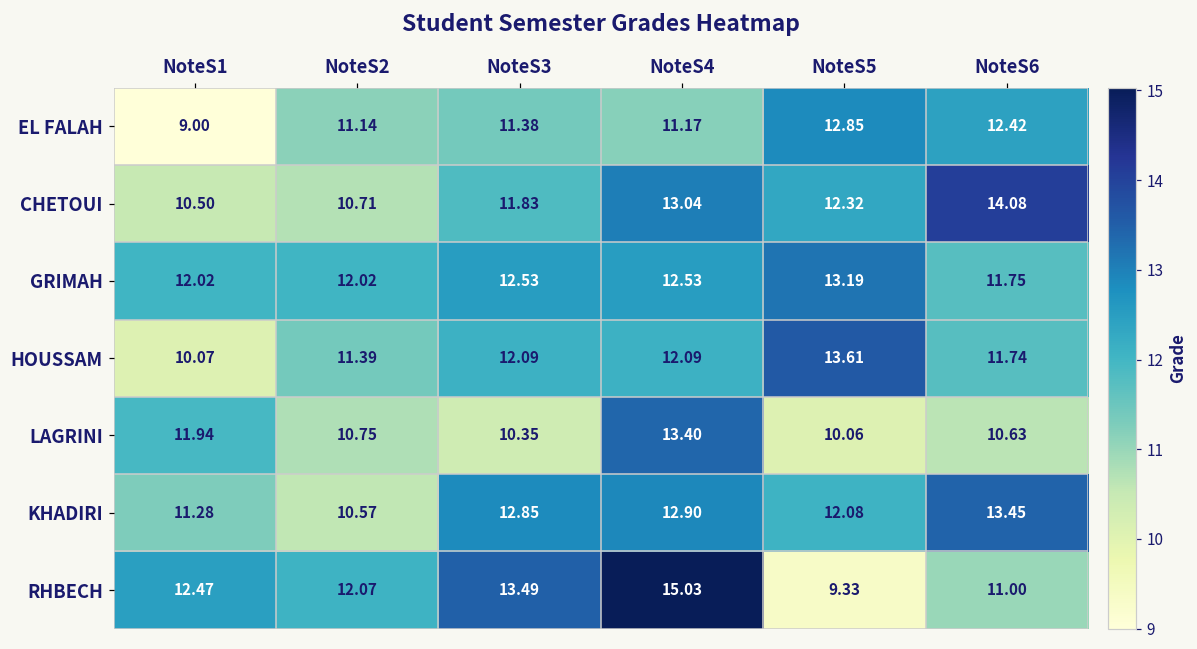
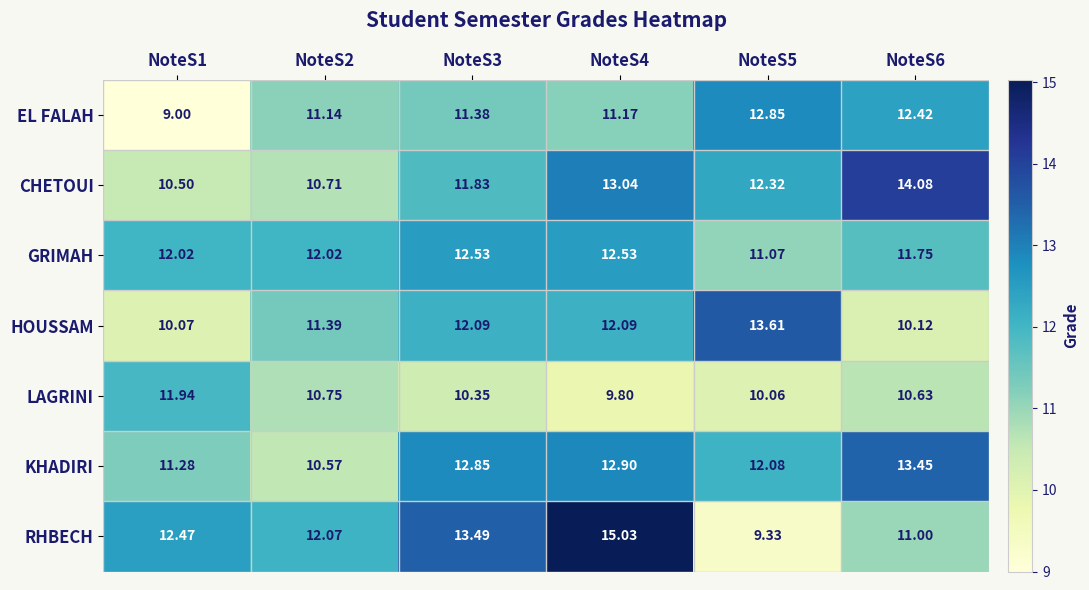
  {
    "EL FALAH": {
      "NoteS1": 9.00,
      "NoteS2": 11.14,
      "NoteS3": 11.38,
      "NoteS4": 11.17,
      "NoteS5": 12.85,
      "NoteS6": 12.42
    },
    "CHETOUI": {
      "NoteS1": 10.50,
      "NoteS2": 10.71,
      "NoteS3": 11.83,
      "NoteS4": 13.04,
      "NoteS5": 12.32,
      "NoteS6": 14.08
    },
    "GRIMAH": {
      "NoteS1": 12.02,
      "NoteS2": 12.02,
      "NoteS3": 12.53,
      "NoteS4": 12.53,
-     "NoteS5": 13.19,
+     "NoteS5": 11.07,
      "NoteS6": 11.75
    },
    "HOUSSAM": {
      "NoteS1": 10.07,
      "NoteS2": 11.39,
      "NoteS3": 12.09,
      "NoteS4": 12.09,
      "NoteS5": 13.61,
-     "NoteS6": 11.74
+     "NoteS6": 10.12
    },
    "LAGRINI": {
      "NoteS1": 11.94,
      "NoteS2": 10.75,
      "NoteS3": 10.35,
-     "NoteS4": 13.40,
+     "NoteS4": 9.80,
      "NoteS5": 10.06,
      "NoteS6": 10.63
    },
    "KHADIRI": {
      "NoteS1": 11.28,
      "NoteS2": 10.57,
      "NoteS3": 12.85,
      "NoteS4": 12.90,
      "NoteS5": 12.08,
      "NoteS6": 13.45
    },
    "RHBECH": {
      "NoteS1": 12.47,
      "NoteS2": 12.07,
      "NoteS3": 13.49,
      "NoteS4": 15.03,
      "NoteS5": 9.33,
      "NoteS6": 11.00
    }
  }
